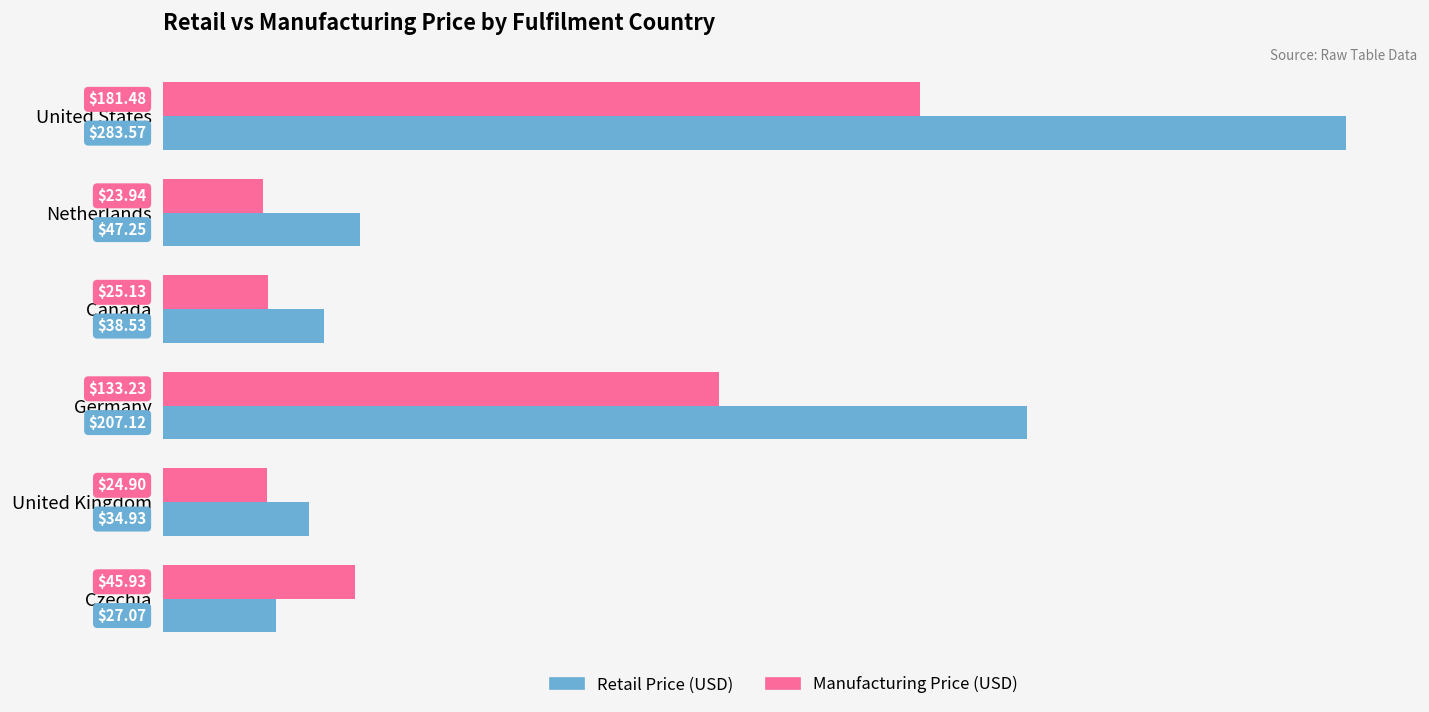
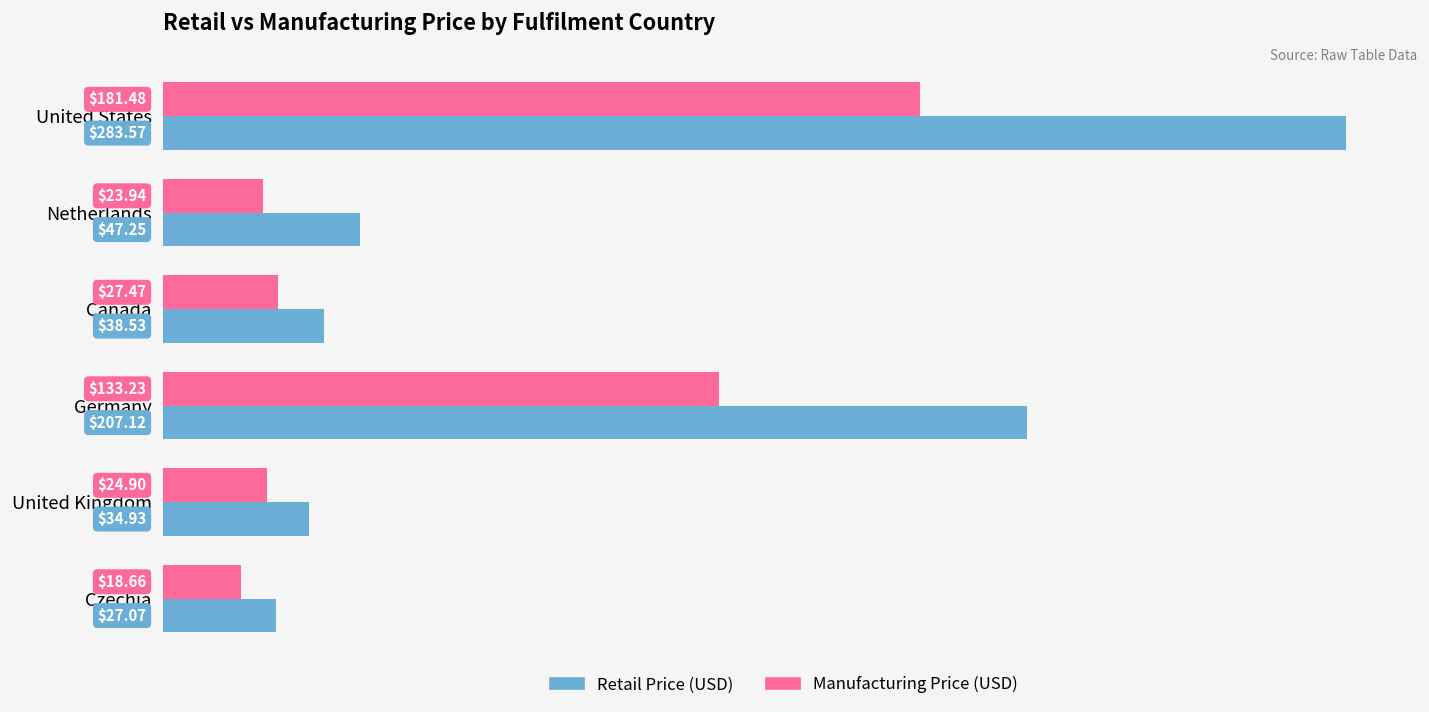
  {
    "Manufacturing Price (USD)": {
-     "Canada": "$25.13",
-     "Czechia": "$45.93"
+     "Canada": "$27.47",
+     "Czechia": "$18.66"
    }
  }
